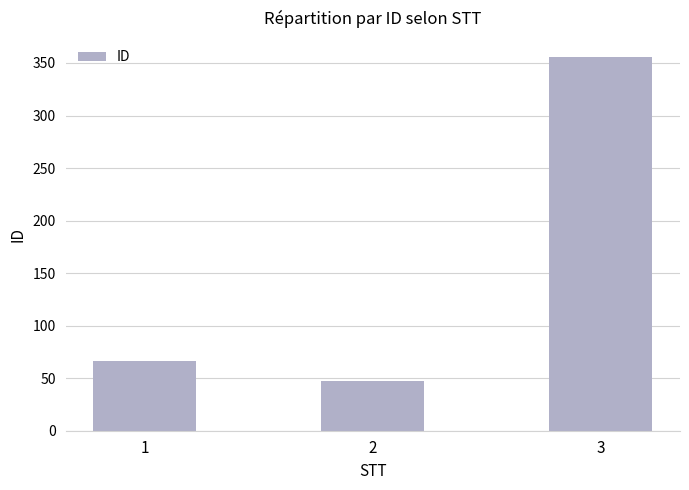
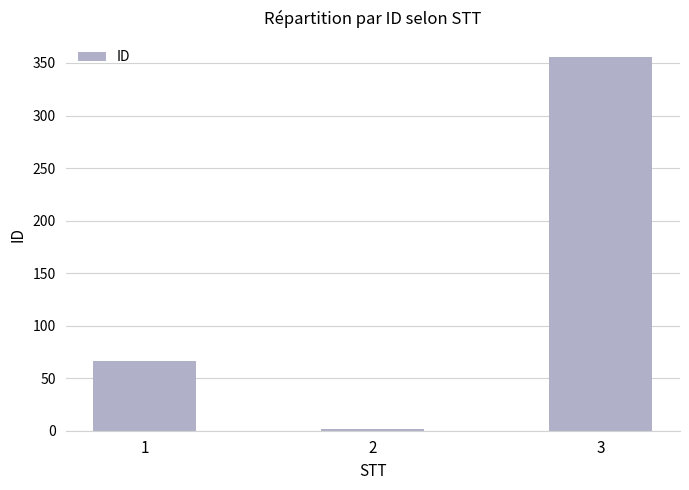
  {
    "1": 66,
-   "2": 47,
+   "2": 2,
    "3": 356
  }
